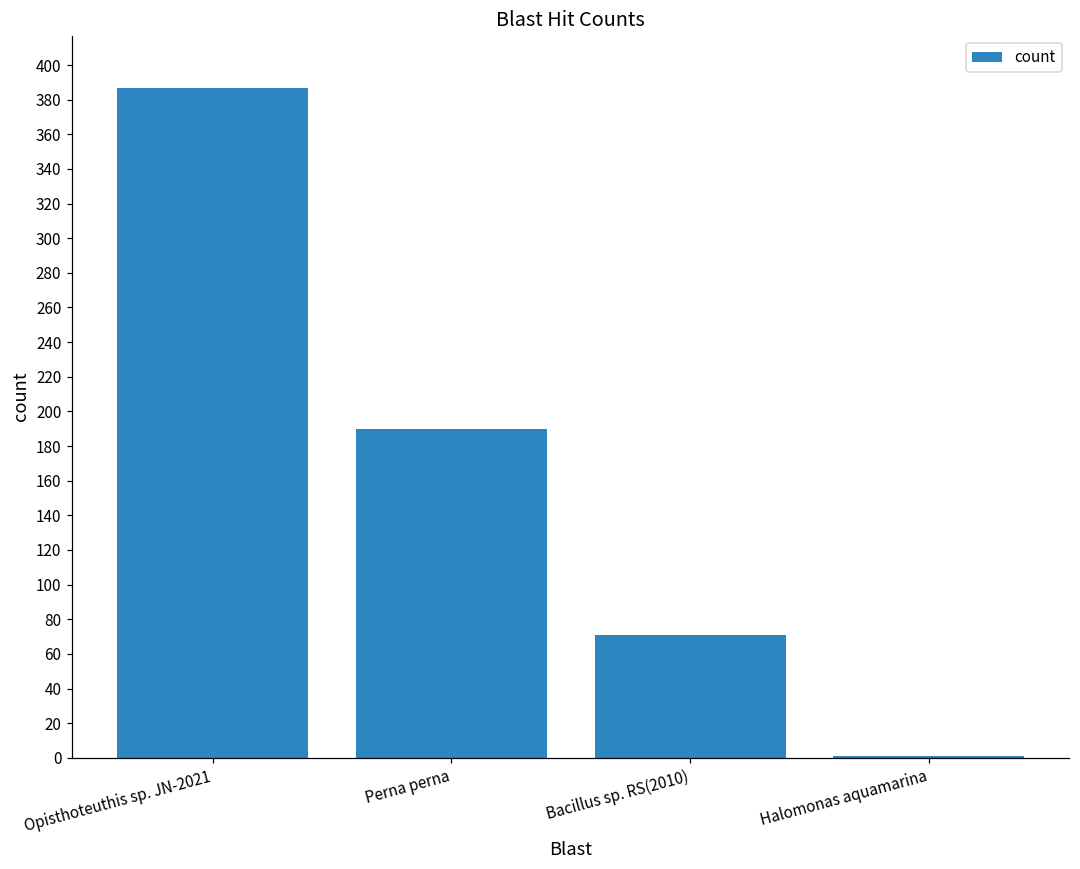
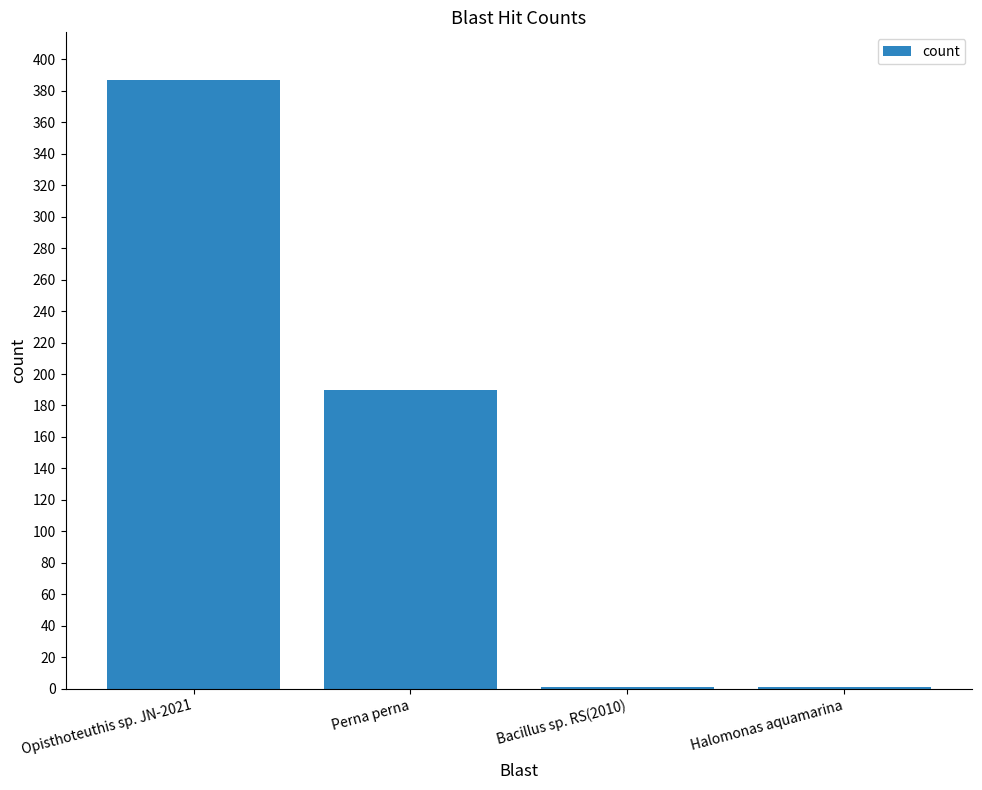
  {
    "Opisthoteuthis sp. JN-2021": 387,
    "Perna perna": 190,
-   "Bacillus sp. RS(2010)": 71
+   "Bacillus sp. RS(2010)": 1
  }
